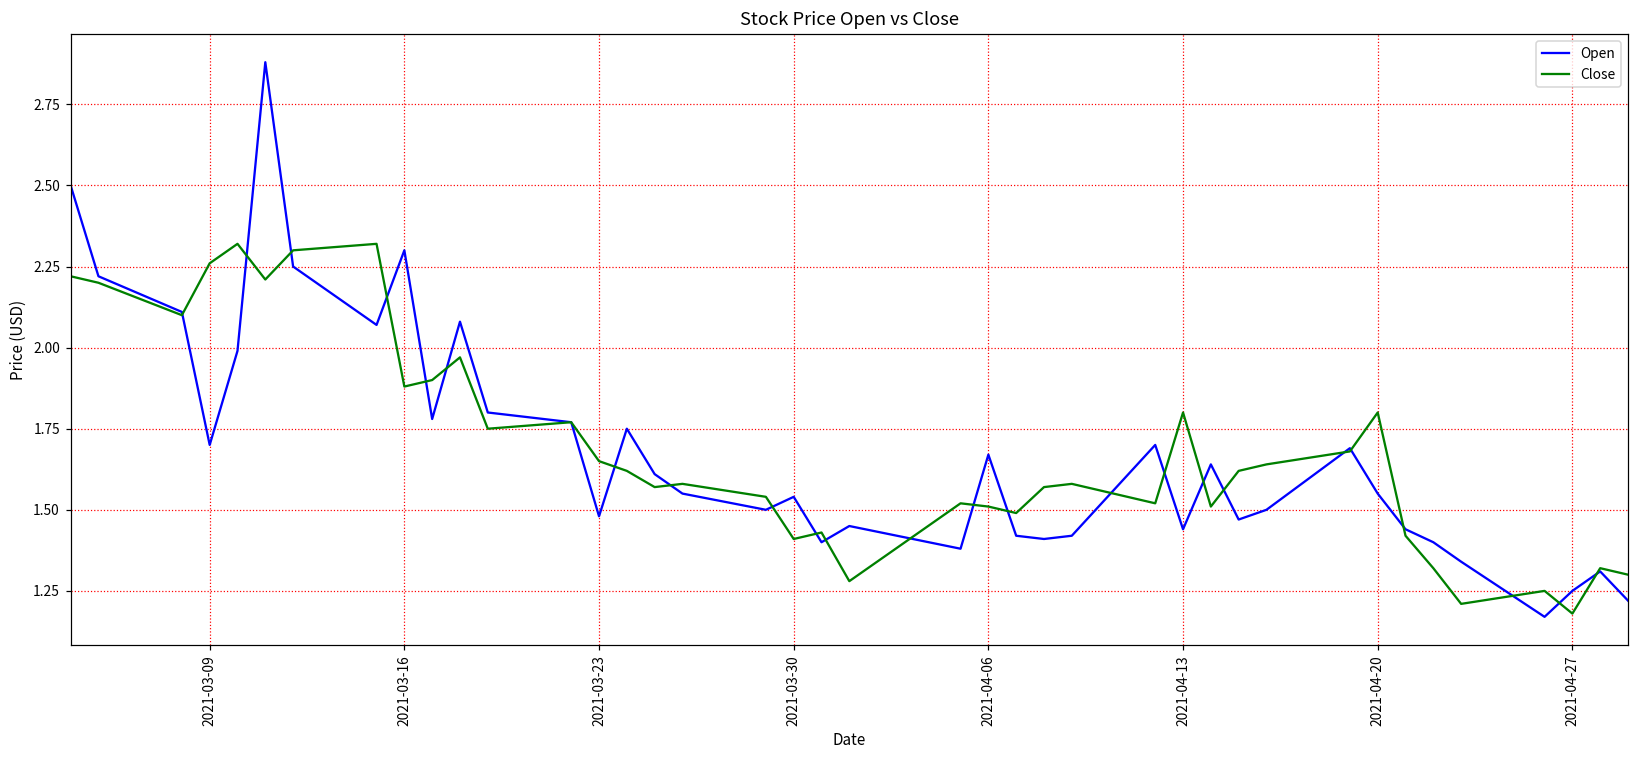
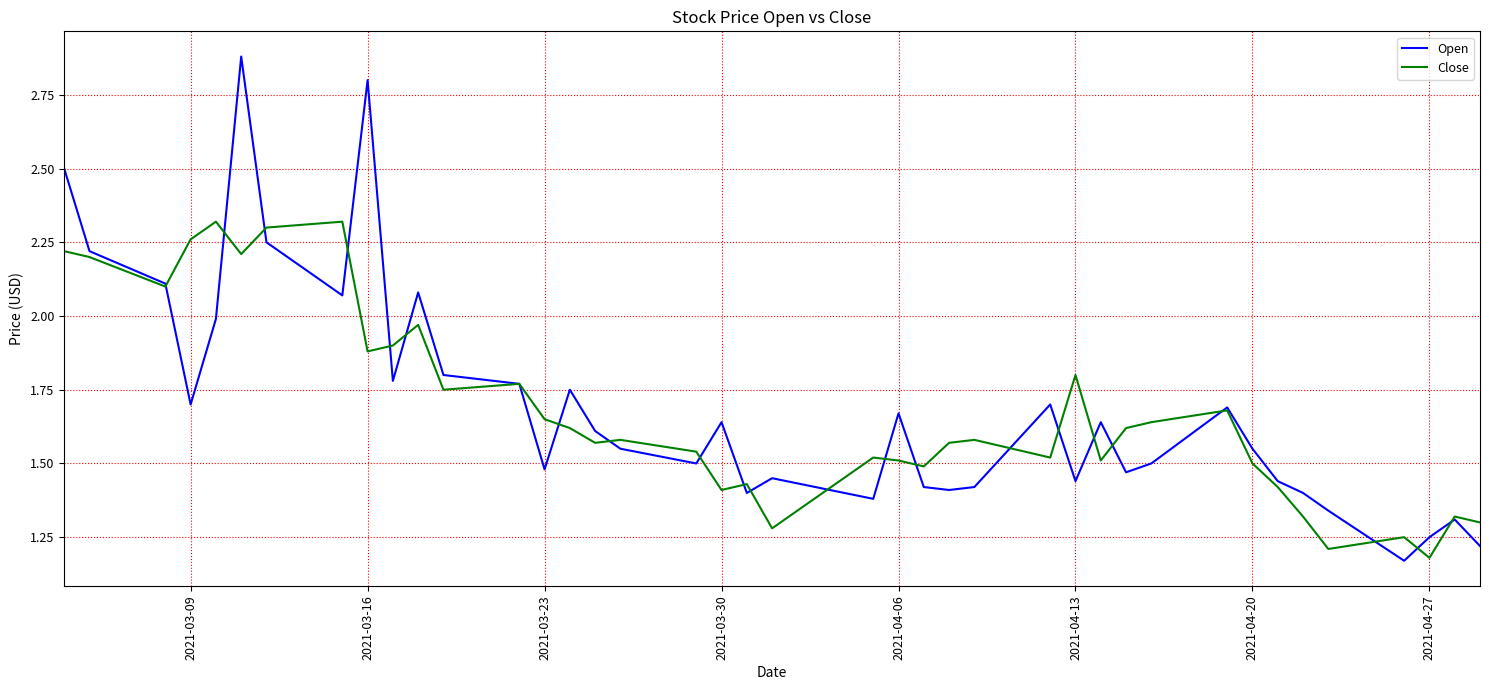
  {
    "Open": {
      "2021-03-09": 1.70,
-     "2021-03-16": 2.3,
+     "2021-03-16": 2.8,
      "2021-03-23": 1.48,
-     "2021-03-30": 1.54,
+     "2021-03-30": 1.64,
      "2021-04-06": 1.67,
      "2021-04-13": 1.44,
      "2021-04-20": 1.55,
      "2021-04-27": 1.25
    },
    "Close": {
      "2021-03-09": 2.26,
      "2021-03-16": 1.88,
      "2021-03-23": 1.65,
      "2021-03-30": 1.41,
      "2021-04-06": 1.51,
      "2021-04-13": 1.8,
-     "2021-04-20": 1.8,
+     "2021-04-20": 1.5,
      "2021-04-27": 1.18
    }
  }
